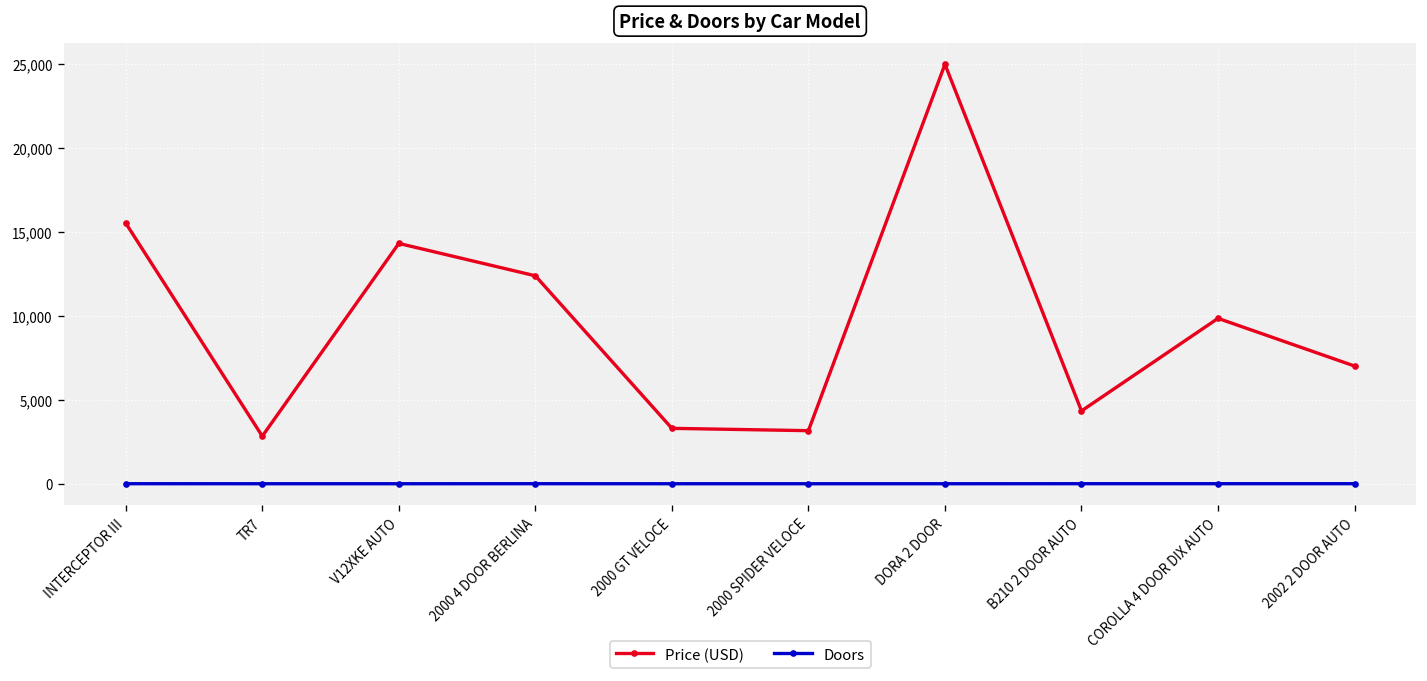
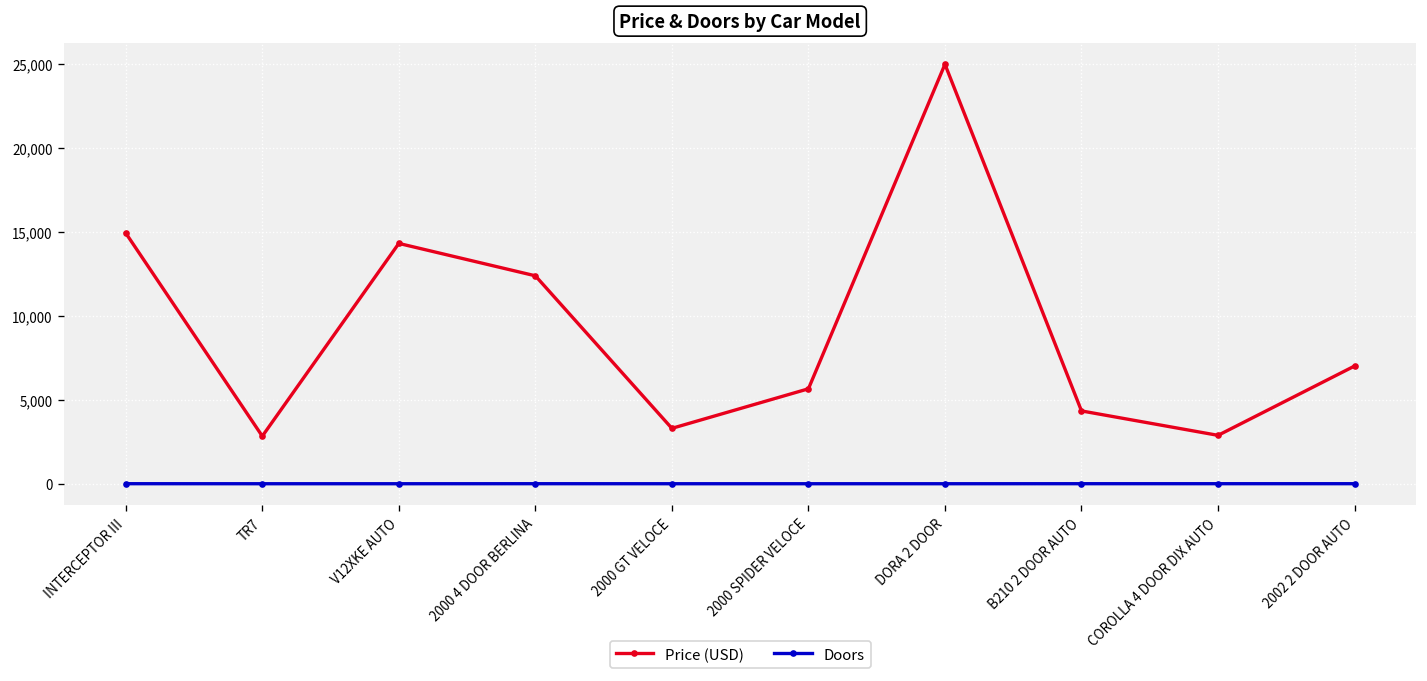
  {
    "Price (USD)": {
-     "INTERCEPTOR III": "15,500",
+     "INTERCEPTOR III": "14,900",
      "TR7": "2,800",
      "V12XKE AUTO": "14,300",
      "2000 4 DOOR BERLINA": "12,400",
      "2000 GT VELOCE": "3,300",
-     "2000 SPIDER VELOCE": "3,200",
+     "2000 SPIDER VELOCE": "5,700",
      "DORA 2 DOOR": "25,000",
      "B210 2 DOOR AUTO": "4,300",
-     "COROLLA 4 DOOR DIX AUTO": "9,900",
+     "COROLLA 4 DOOR DIX AUTO": "2,900",
      "2002 2 DOOR AUTO": "7,000"
    },
    "Doors": {
      "INTERCEPTOR III": "0",
      "TR7": "0",
      "V12XKE AUTO": "0",
      "2000 4 DOOR BERLINA": "0",
      "2000 GT VELOCE": "0",
      "2000 SPIDER VELOCE": "0",
      "DORA 2 DOOR": "0",
      "B210 2 DOOR AUTO": "0",
      "COROLLA 4 DOOR DIX AUTO": "0",
      "2002 2 DOOR AUTO": "0"
    }
  }
